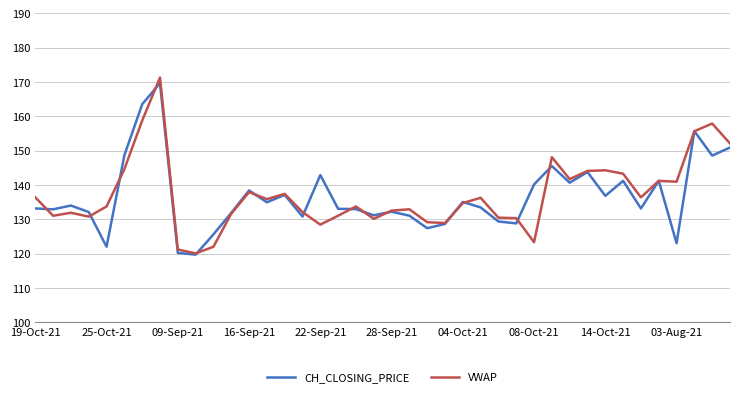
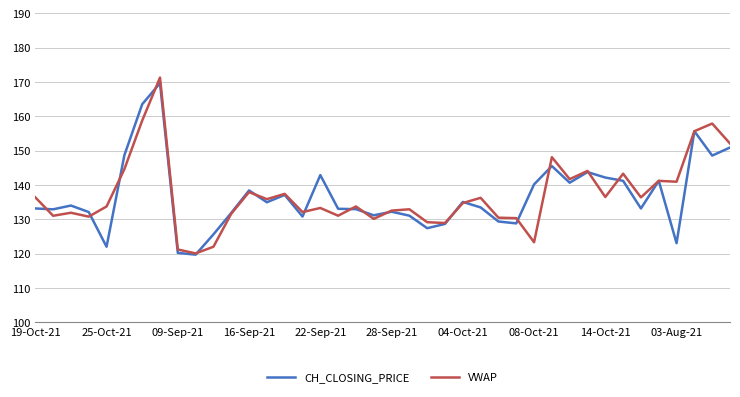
  {
    "CH_CLOSING_PRICE": {
      "25-Oct-21": 122,
      "09-Sep-21": 120,
      "22-Sep-21": 143,
      "08-Oct-21": 140,
-     "14-Oct-21": 137,
+     "14-Oct-21": 142,
      "03-Aug-21": 123
    },
    "VWAP": {
      "25-Oct-21": 134,
      "09-Sep-21": 121,
-     "22-Sep-21": 128,
+     "22-Sep-21": 133,
      "08-Oct-21": 123,
-     "14-Oct-21": 144,
+     "14-Oct-21": 136,
      "03-Aug-21": 141
    }
  }
